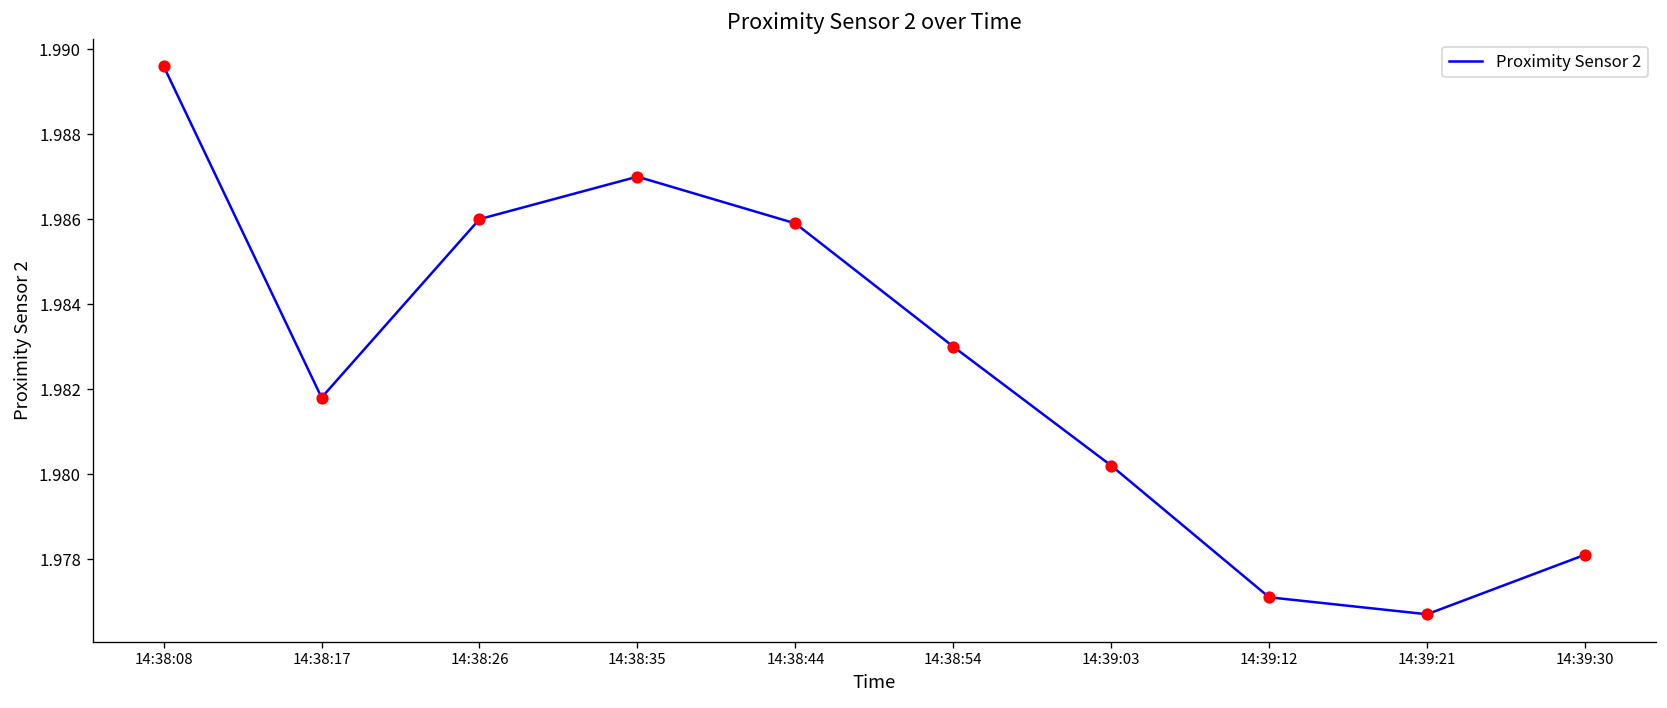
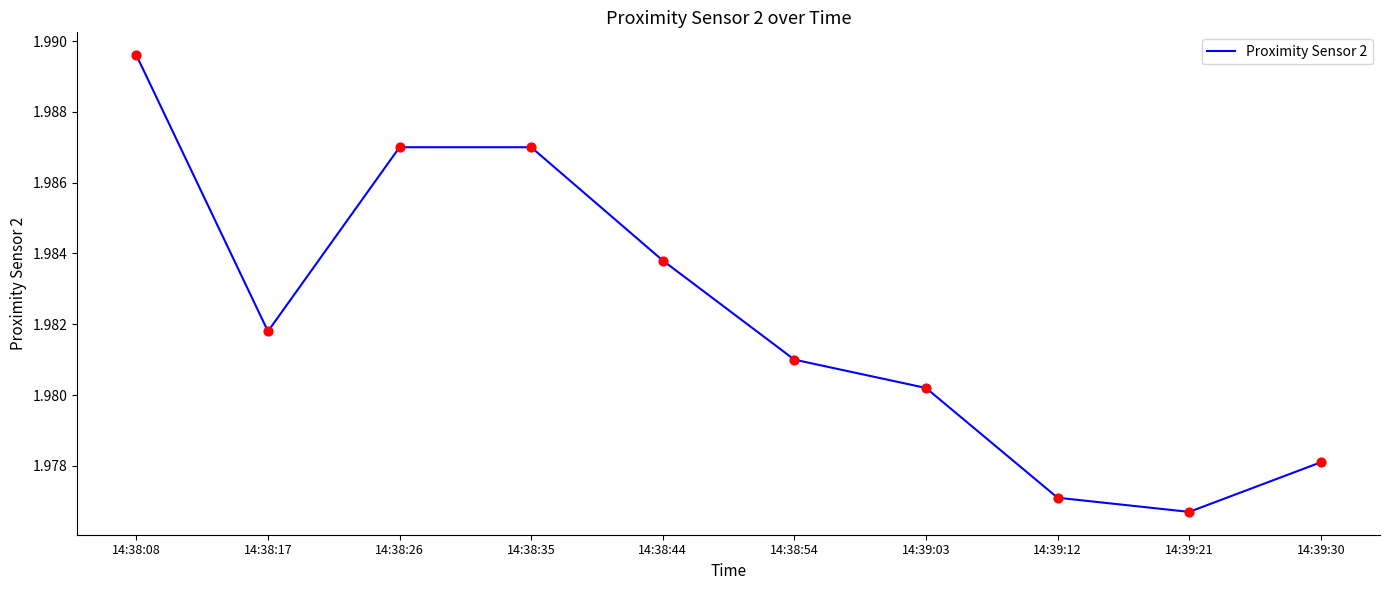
  {
    "14:38:08": 1.9896,
    "14:38:17": 1.9818,
-   "14:38:26": 1.986,
+   "14:38:26": 1.987,
    "14:38:35": 1.9870,
-   "14:38:44": 1.9859,
-   "14:38:54": 1.983,
+   "14:38:44": 1.9838,
+   "14:38:54": 1.981,
    "14:39:03": 1.9802,
    "14:39:12": 1.9771,
    "14:39:21": 1.9767,
    "14:39:30": 1.9781
  }
